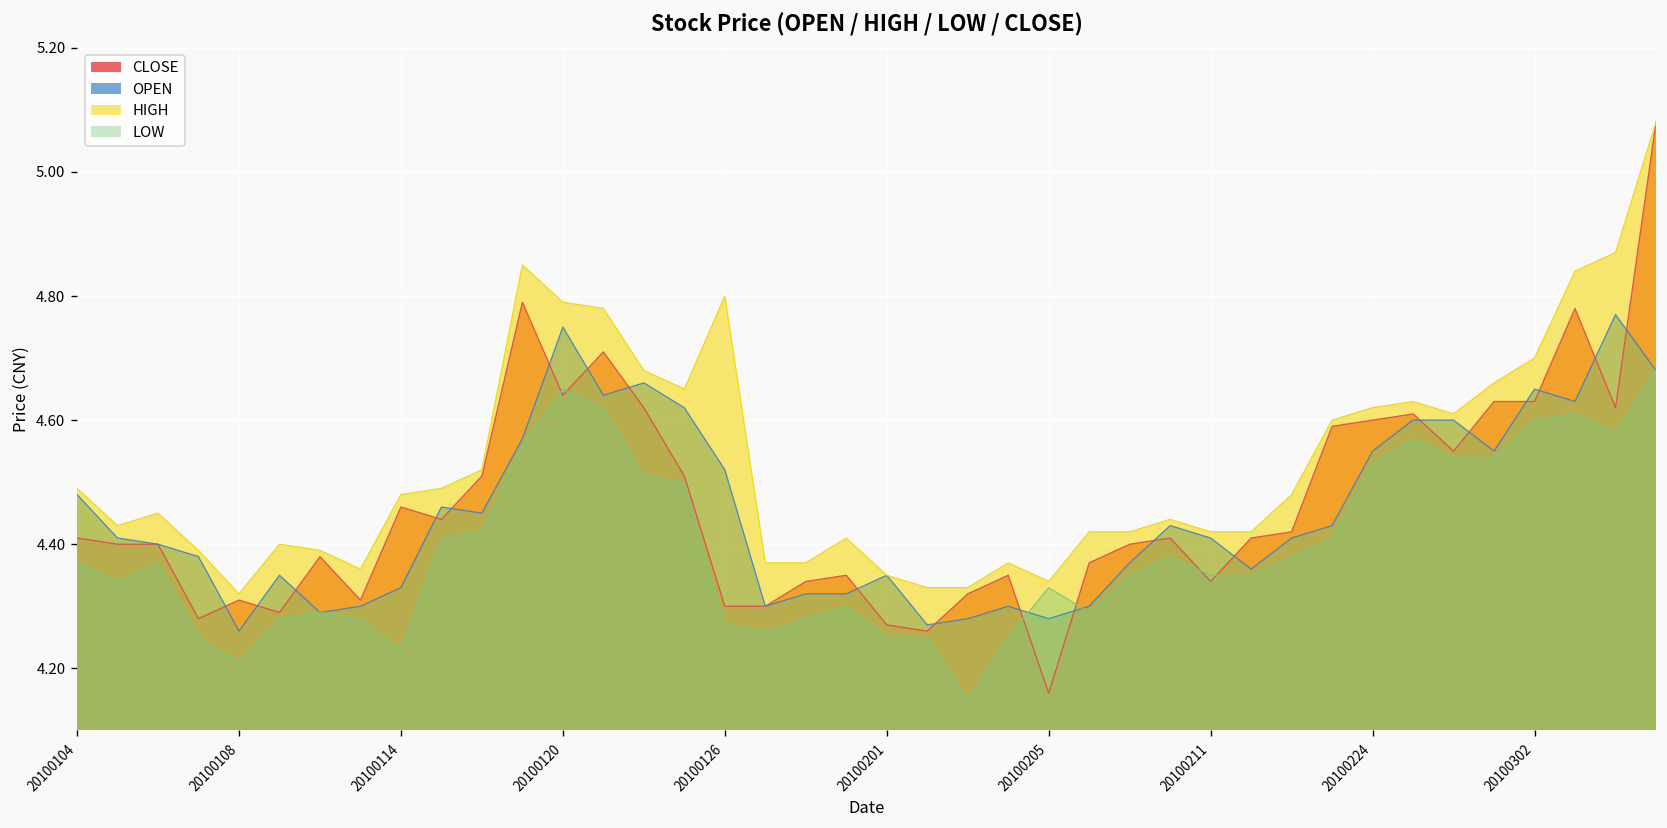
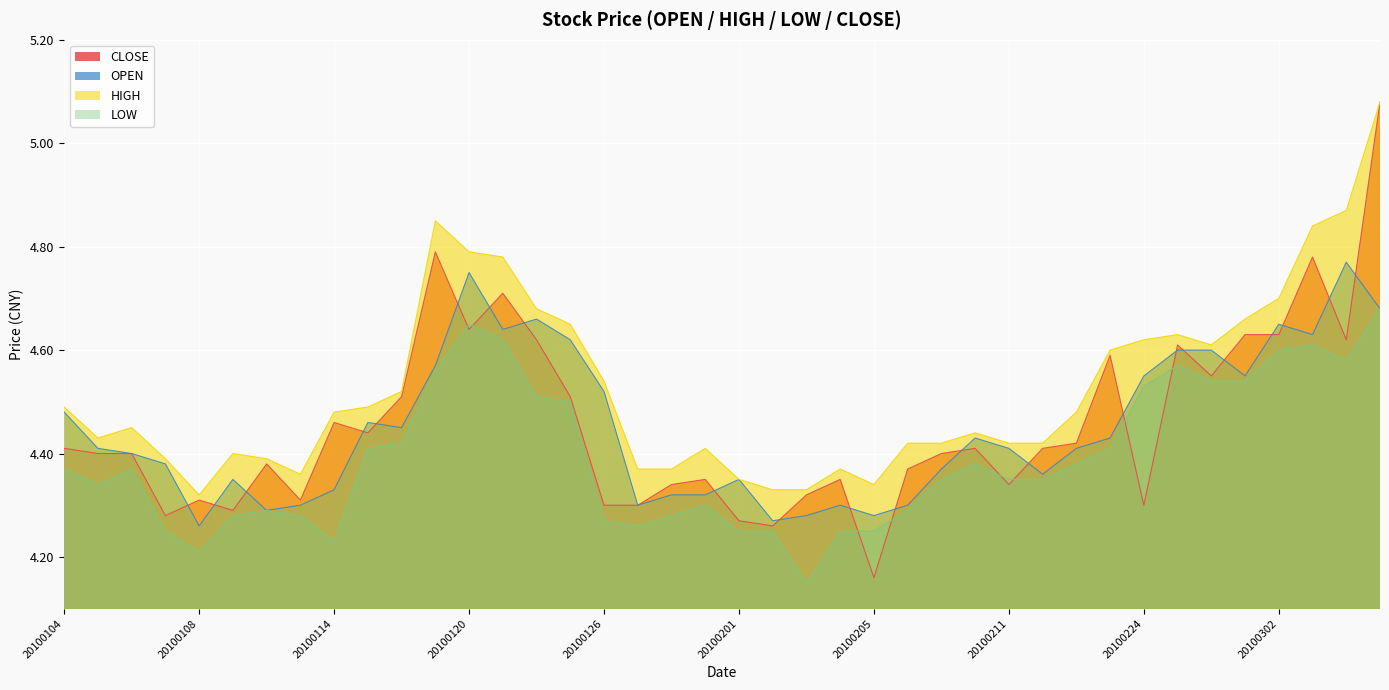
  {
    "CLOSE": {
      "20100104": 4.41,
      "20100108": 4.31,
      "20100114": 4.46,
      "20100120": 4.64,
      "20100126": 4.3,
      "20100201": 4.27,
      "20100205": 4.16,
      "20100211": 4.34,
-     "20100224": 4.6,
+     "20100224": 4.3,
      "20100302": 4.63
    },
    "OPEN": {
      "20100104": 4.48,
      "20100108": 4.26,
      "20100114": 4.33,
      "20100120": 4.75,
      "20100126": 4.52,
      "20100205": 4.28,
      "20100211": 4.41,
      "20100224": 4.55,
      "20100302": 4.65
    },
    "HIGH": {
      "20100104": 4.49,
      "20100108": 4.32,
      "20100114": 4.48,
      "20100120": 4.79,
-     "20100126": 4.80,
+     "20100126": 4.54,
      "20100205": 4.34,
      "20100211": 4.42,
      "20100224": 4.62,
      "20100302": 4.70
    },
    "LOW": {
      "20100104": 4.37,
      "20100108": 4.21,
      "20100114": 4.23,
      "20100120": 4.65,
      "20100126": 4.27,
      "20100201": 4.25,
-     "20100205": 4.33,
+     "20100205": 4.25,
      "20100211": 4.35,
      "20100224": 4.53,
      "20100302": 4.60
    }
  }
